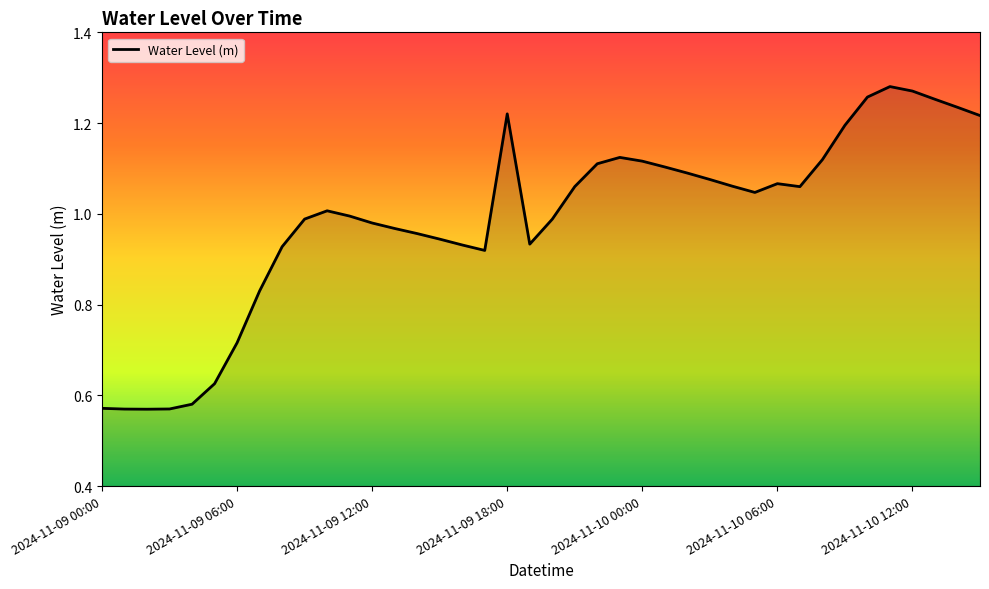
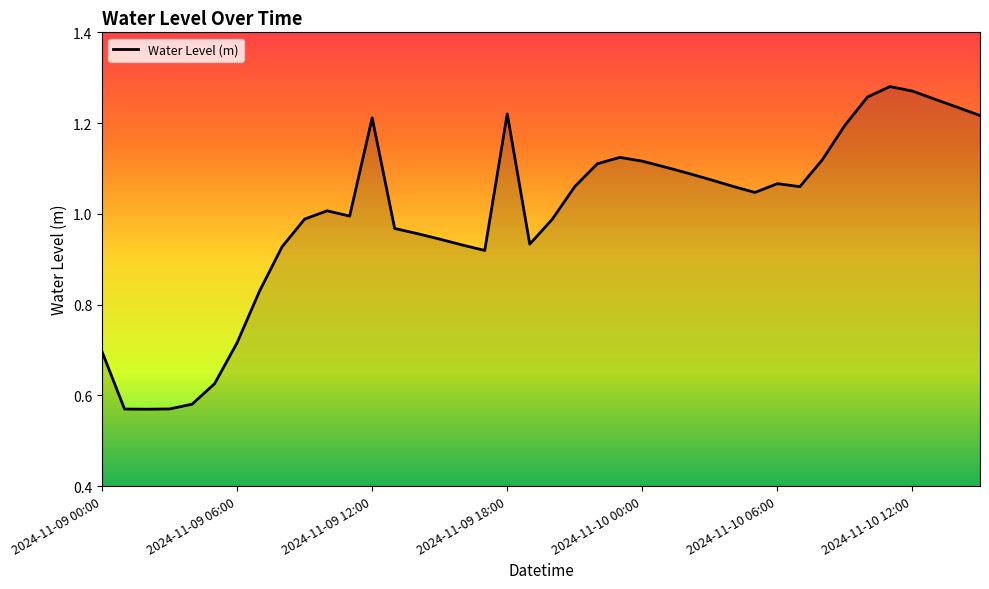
  {
-   "2024-11-09 00:00": 0.57,
+   "2024-11-09 00:00": 0.70,
    "2024-11-09 06:00": 0.72,
-   "2024-11-09 12:00": 0.98,
+   "2024-11-09 12:00": 1.21,
    "2024-11-09 18:00": 1.22,
    "2024-11-10 00:00": 1.12,
    "2024-11-10 06:00": 1.07,
    "2024-11-10 12:00": 1.27
  }
